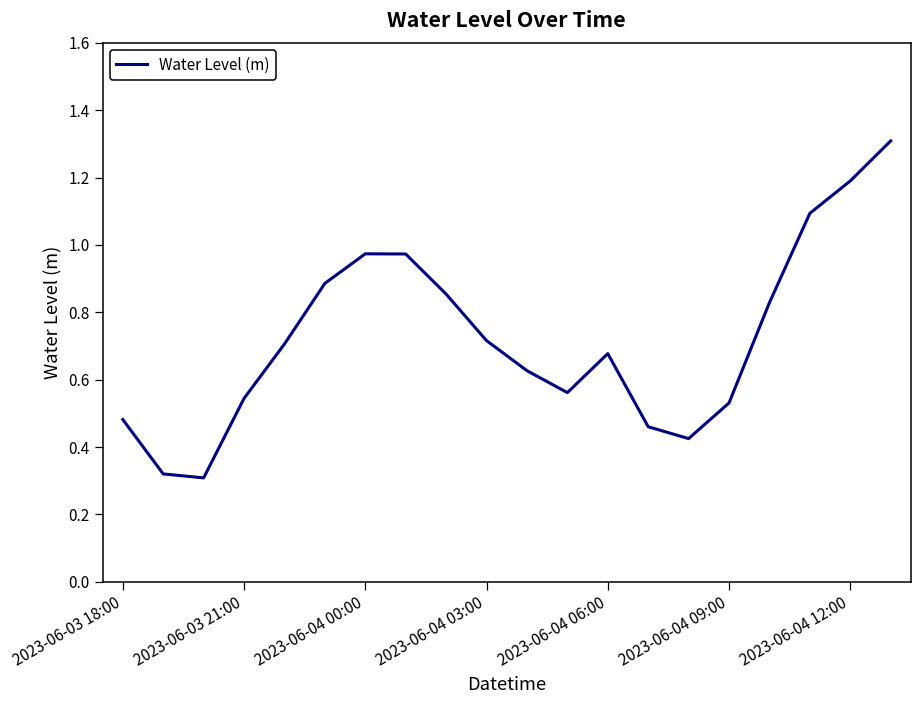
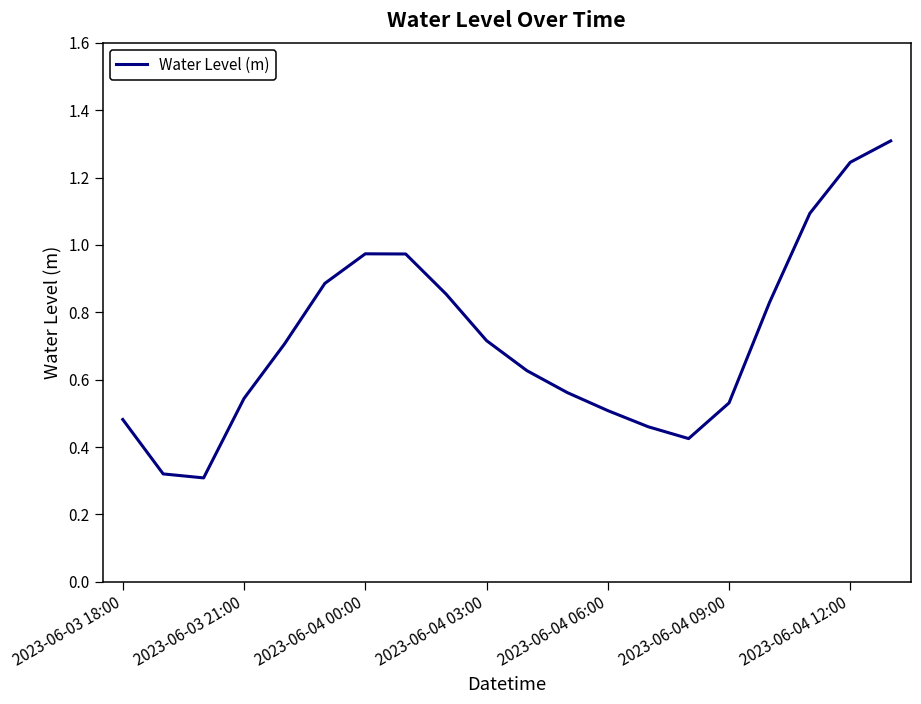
  {
    "2023-06-03 18:00": 0.48,
    "2023-06-03 21:00": 0.54,
    "2023-06-04 00:00": 0.97,
    "2023-06-04 03:00": 0.72,
-   "2023-06-04 06:00": 0.68,
+   "2023-06-04 06:00": 0.51,
    "2023-06-04 09:00": 0.53,
-   "2023-06-04 12:00": 1.19
+   "2023-06-04 12:00": 1.25
  }
